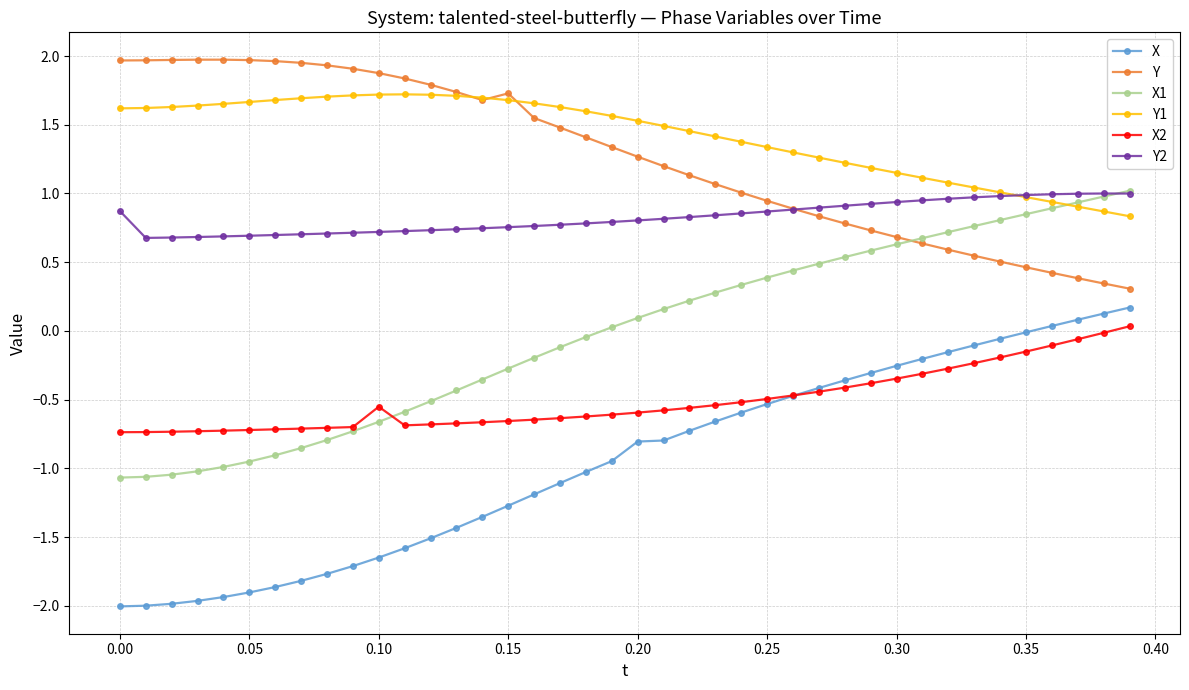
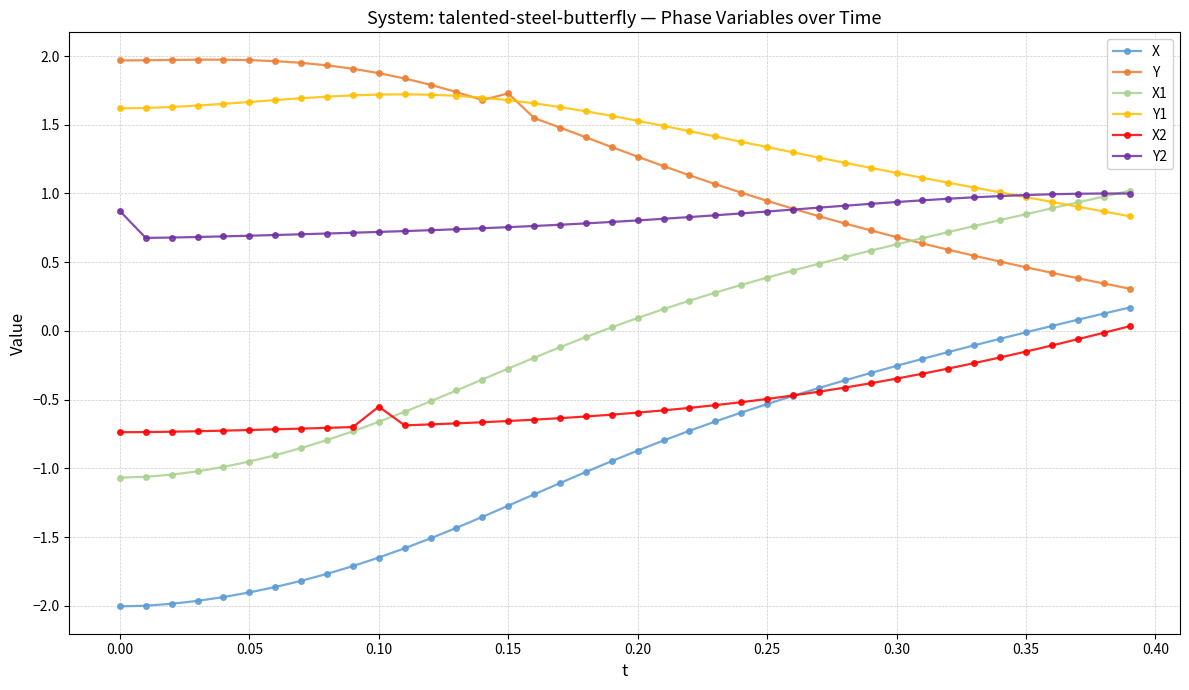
  {
    "X": {
      "0.00": -2.00,
      "0.05": -1.90,
      "0.10": -1.65,
      "0.15": -1.27,
-     "0.20": -0.81,
+     "0.20": -0.87,
      "0.25": -0.53,
      "0.30": -0.25,
      "0.35": -0.01
    },
    "Y": {
      "0.00": 1.97,
      "0.05": 1.97,
      "0.10": 1.88,
      "0.15": 1.73,
      "0.20": 1.27,
      "0.25": 0.95,
      "0.30": 0.68,
      "0.35": 0.46
    },
    "X1": {
      "0.00": -1.07,
      "0.05": -0.95,
      "0.10": -0.66,
      "0.15": -0.27,
      "0.20": 0.09,
      "0.25": 0.39,
      "0.30": 0.63,
      "0.35": 0.85
    },
    "Y1": {
      "0.00": 1.62,
      "0.05": 1.67,
      "0.10": 1.72,
      "0.15": 1.68,
      "0.20": 1.53,
      "0.25": 1.34,
      "0.30": 1.15
    },
    "X2": {
      "0.00": -0.74,
      "0.05": -0.72,
      "0.10": -0.55,
      "0.15": -0.66,
      "0.20": -0.59,
      "0.25": -0.50,
      "0.30": -0.35,
      "0.35": -0.15
    },
    "Y2": {
      "0.00": 0.87,
      "0.05": 0.69,
      "0.10": 0.72,
      "0.15": 0.75,
      "0.20": 0.80,
      "0.25": 0.87,
      "0.30": 0.94
    }
  }
